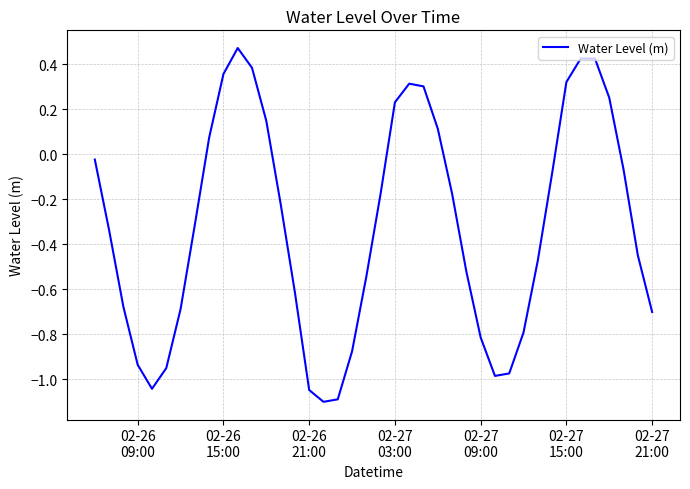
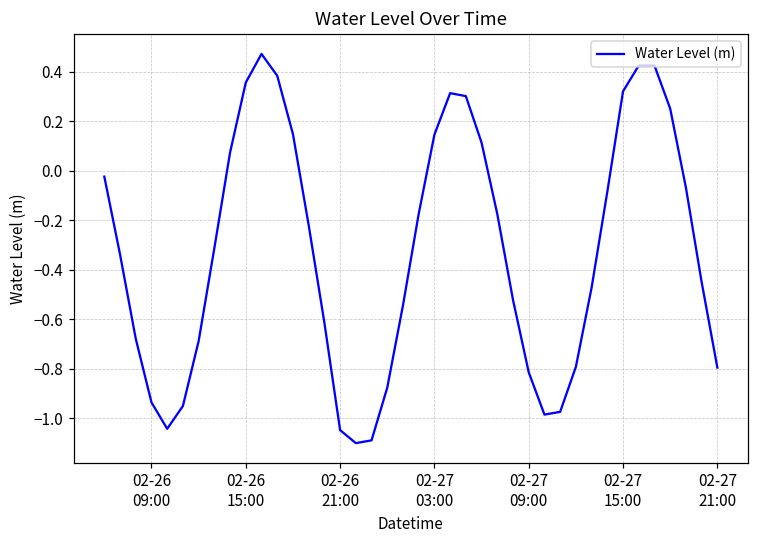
  {
    "02-26 09:00": -0.94,
    "02-26 15:00": 0.36,
    "02-26 21:00": -1.05,
-   "02-27 03:00": 0.23,
+   "02-27 03:00": 0.15,
    "02-27 09:00": -0.81,
    "02-27 15:00": 0.32,
-   "02-27 21:00": -0.70
+   "02-27 21:00": -0.79
  }
